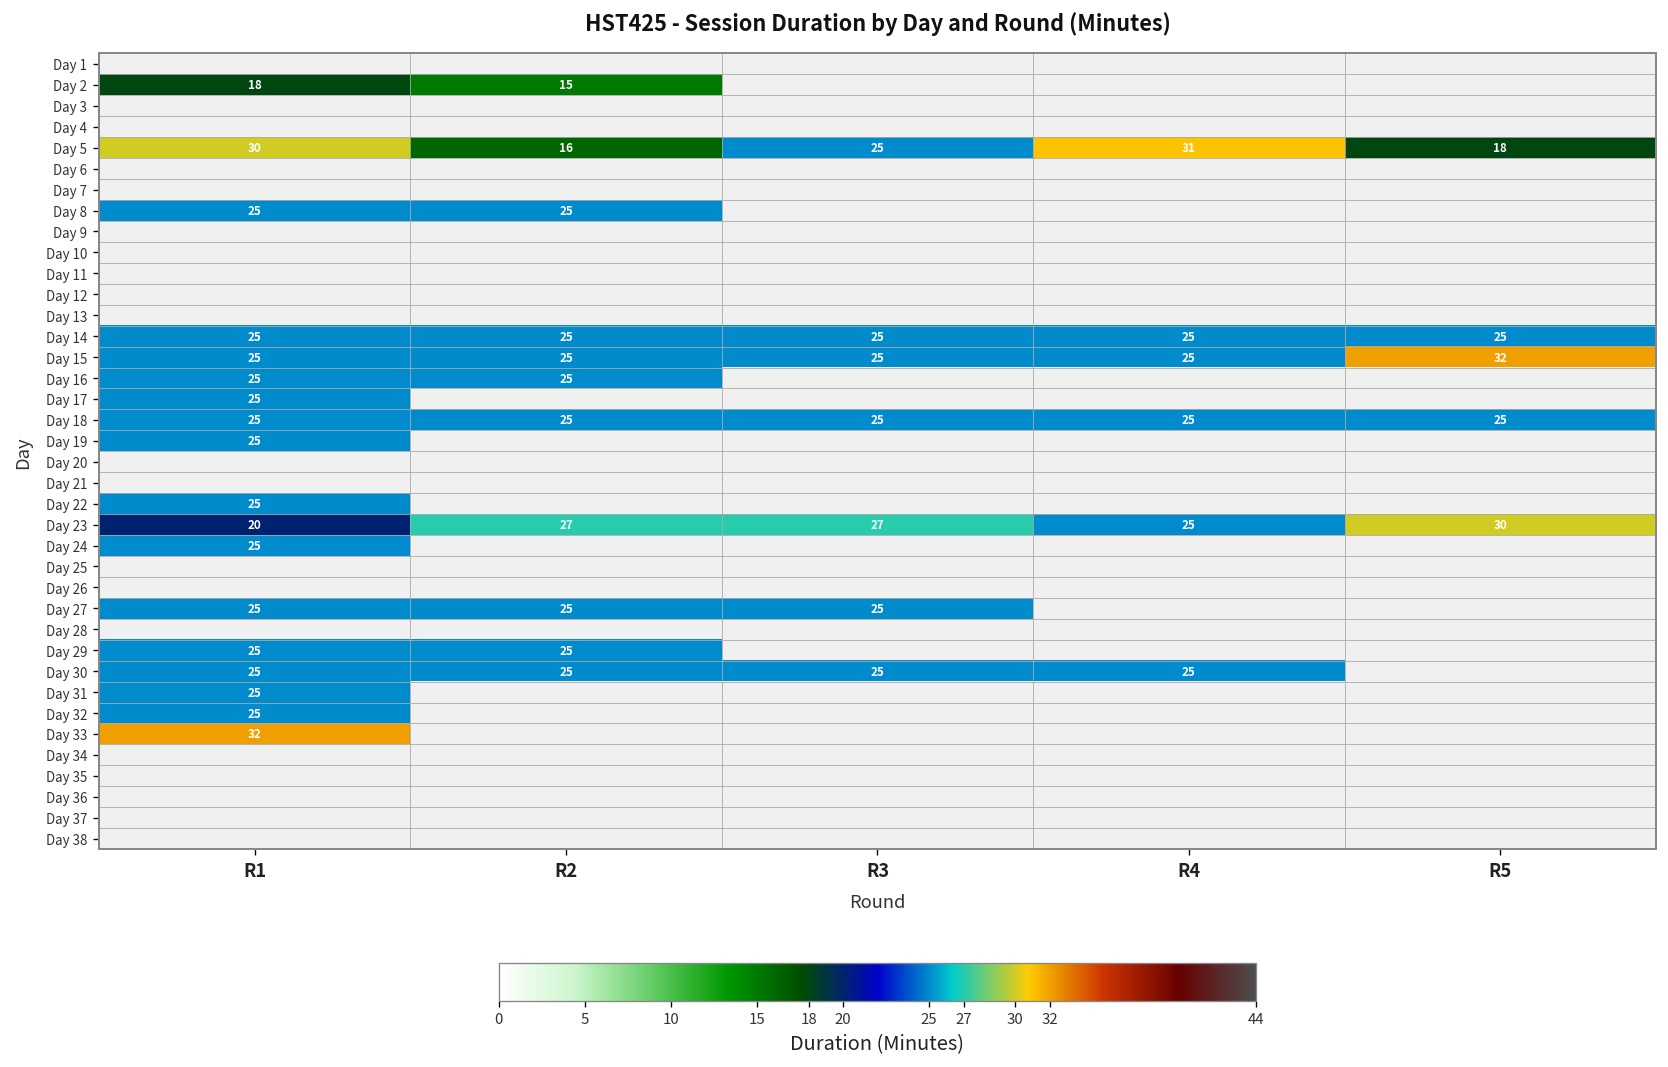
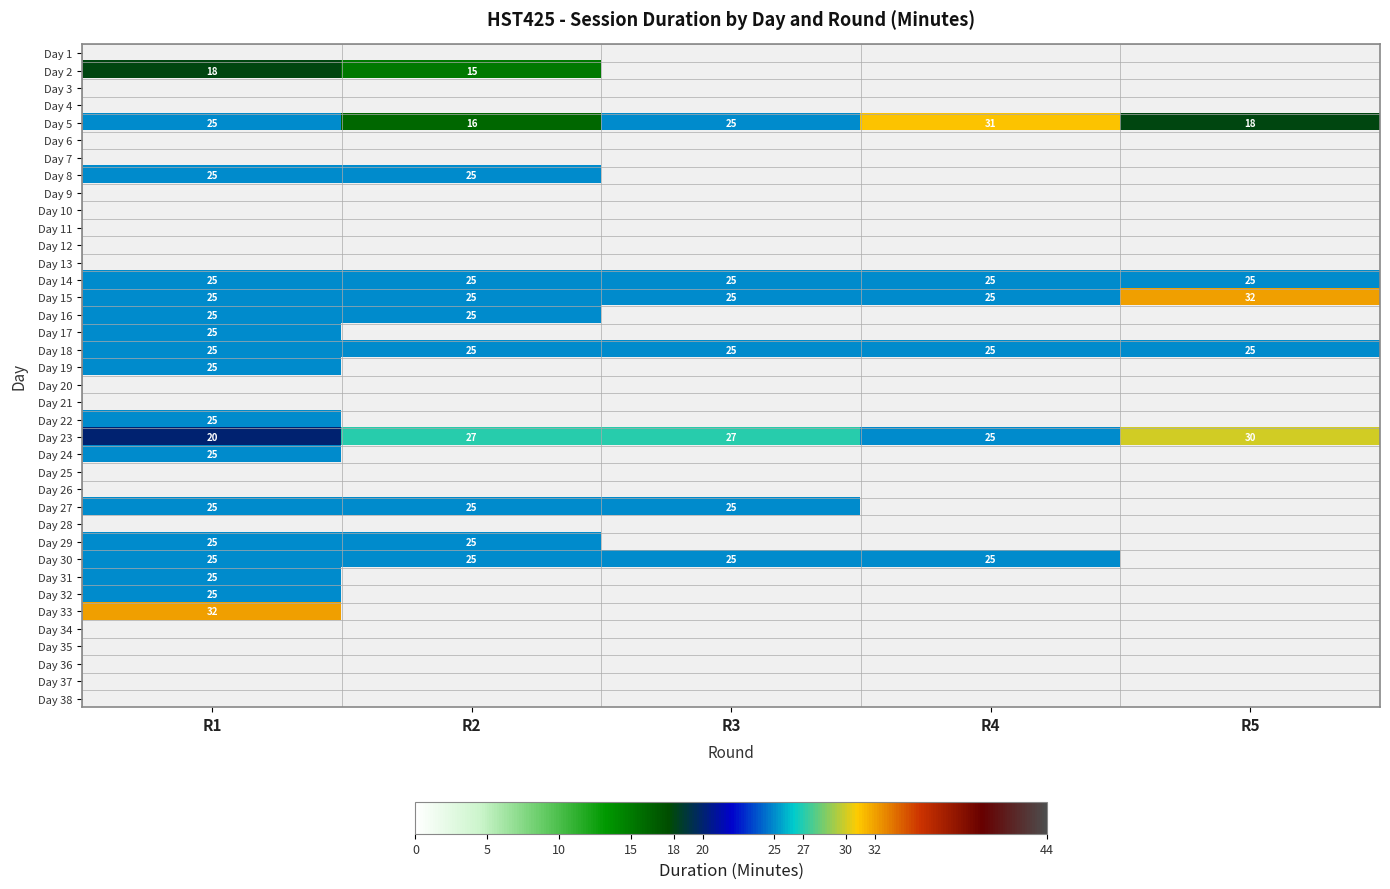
  {
    "Day 2": {
      "R1": 18,
      "R2": 15
    },
    "Day 5": {
-     "R1": 30,
+     "R1": 25,
      "R2": 16,
      "R3": 25,
      "R4": 31,
      "R5": 18
    },
    "Day 8": {
      "R1": 25,
      "R2": 25
    },
    "Day 14": {
      "R1": 25,
      "R2": 25,
      "R3": 25,
      "R4": 25,
      "R5": 25
    },
    "Day 15": {
      "R1": 25,
      "R2": 25,
      "R3": 25,
      "R4": 25,
      "R5": 32
    },
    "Day 16": {
      "R1": 25,
      "R2": 25
    },
    "Day 17": {
      "R1": 25
    },
    "Day 18": {
      "R1": 25,
      "R2": 25,
      "R3": 25,
      "R4": 25,
      "R5": 25
    },
    "Day 19": {
      "R1": 25
    },
    "Day 22": {
      "R1": 25
    },
    "Day 23": {
      "R1": 20,
      "R2": 27,
      "R3": 27,
      "R4": 25,
      "R5": 30
    },
    "Day 24": {
      "R1": 25
    },
    "Day 27": {
      "R1": 25,
      "R2": 25,
      "R3": 25
    },
    "Day 29": {
      "R1": 25,
      "R2": 25
    },
    "Day 30": {
      "R1": 25,
      "R2": 25,
      "R3": 25,
      "R4": 25
    },
    "Day 31": {
      "R1": 25
    },
    "Day 32": {
      "R1": 25
    },
    "Day 33": {
      "R1": 32
    }
  }
